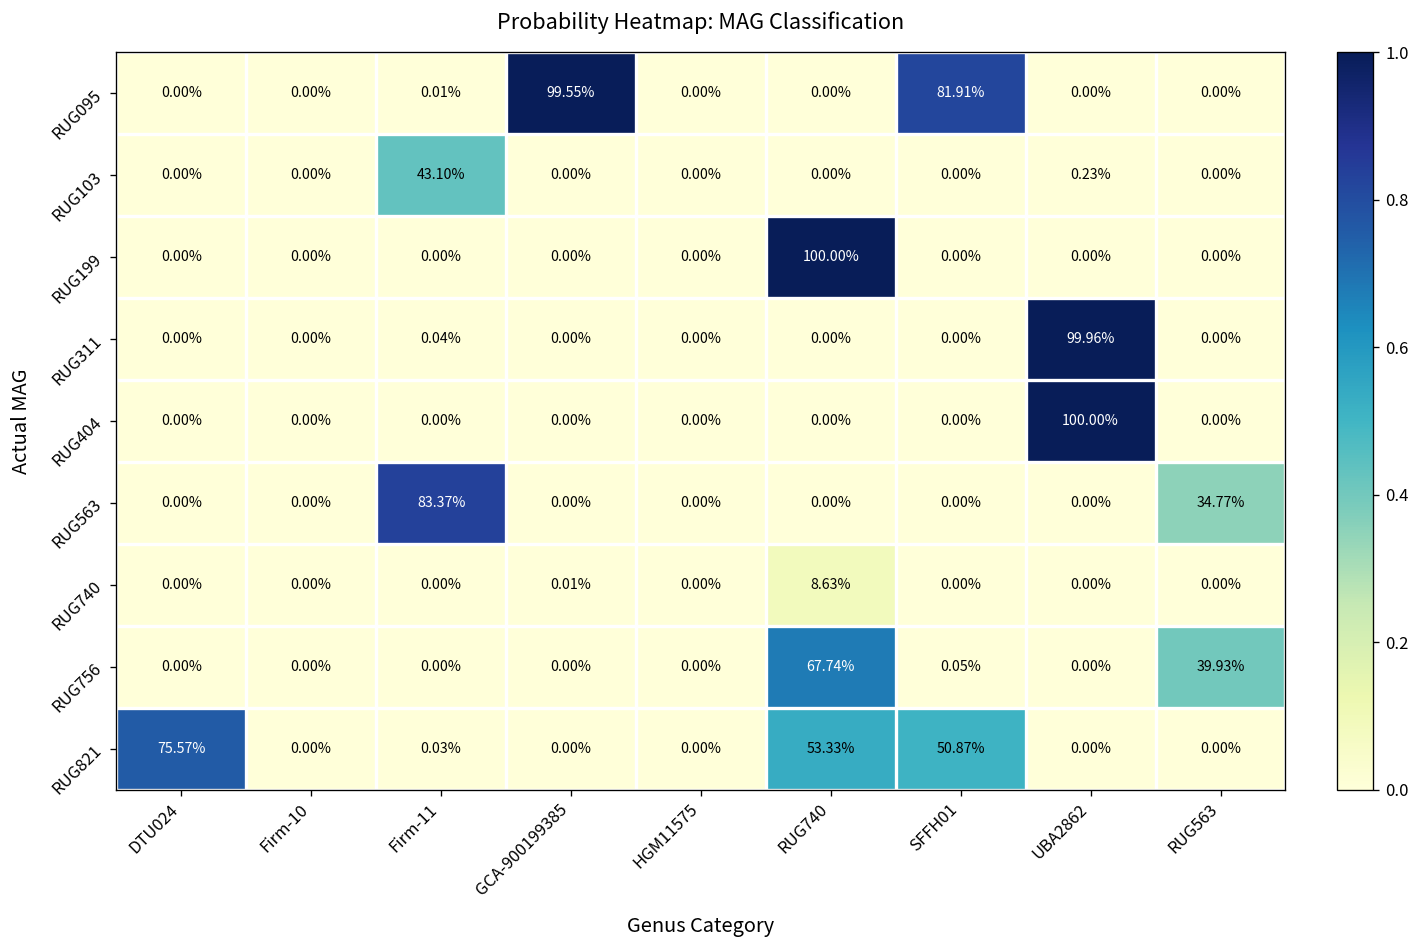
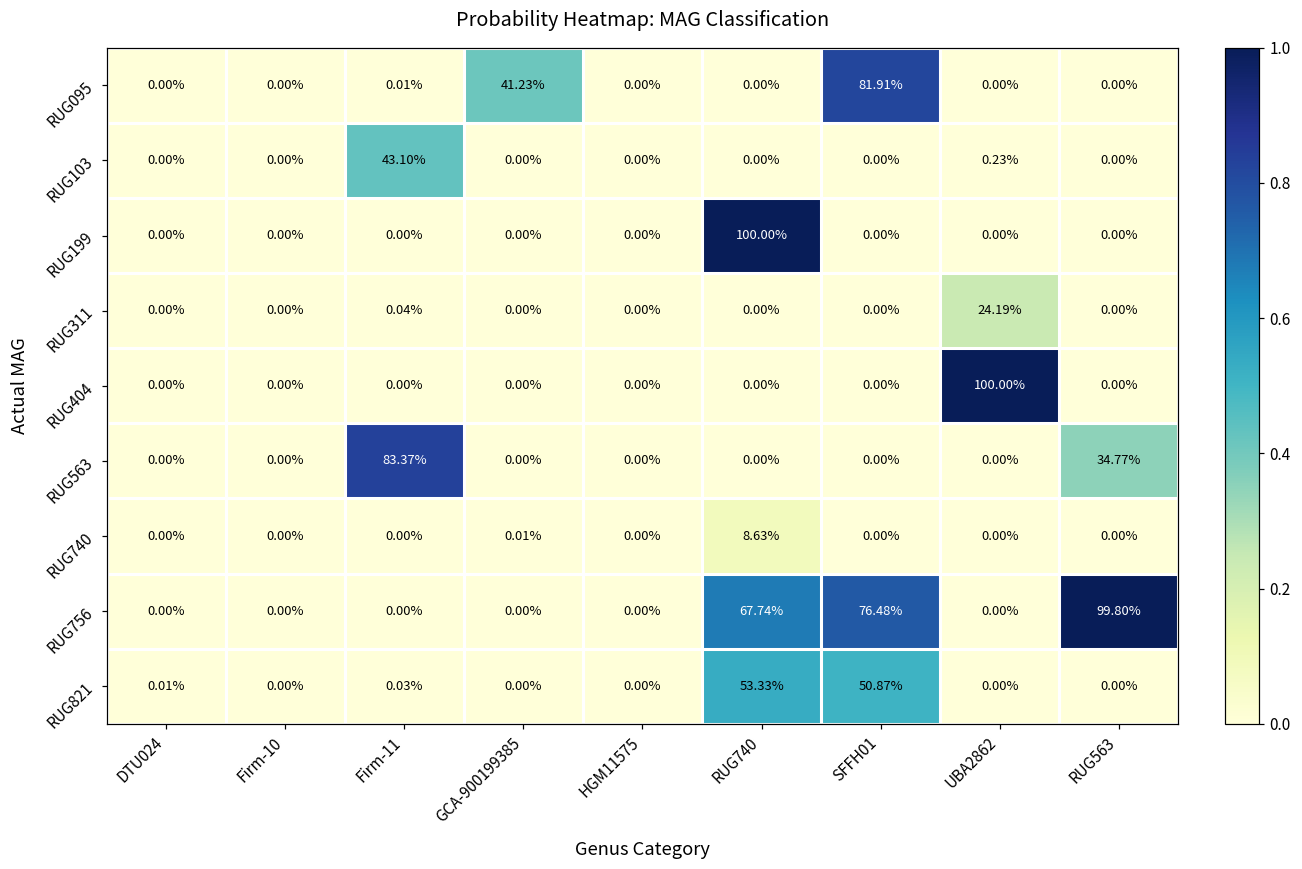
  {
    "RUG095": {
      "DTU024": "0.00%",
      "Firm-10": "0.00%",
      "Firm-11": "0.01%",
-     "GCA-900199385": "99.55%",
+     "GCA-900199385": "41.23%",
      "HGM11575": "0.00%",
      "RUG740": "0.00%",
      "SFFH01": "81.91%",
      "UBA2862": "0.00%",
      "RUG563": "0.00%"
    },
    "RUG103": {
      "DTU024": "0.00%",
      "Firm-10": "0.00%",
      "Firm-11": "43.10%",
      "GCA-900199385": "0.00%",
      "HGM11575": "0.00%",
      "RUG740": "0.00%",
      "SFFH01": "0.00%",
      "UBA2862": "0.23%",
      "RUG563": "0.00%"
    },
    "RUG199": {
      "DTU024": "0.00%",
      "Firm-10": "0.00%",
      "Firm-11": "0.00%",
      "GCA-900199385": "0.00%",
      "HGM11575": "0.00%",
      "RUG740": "100.00%",
      "SFFH01": "0.00%",
      "UBA2862": "0.00%",
      "RUG563": "0.00%"
    },
    "RUG311": {
      "DTU024": "0.00%",
      "Firm-10": "0.00%",
      "Firm-11": "0.04%",
      "GCA-900199385": "0.00%",
      "HGM11575": "0.00%",
      "RUG740": "0.00%",
      "SFFH01": "0.00%",
-     "UBA2862": "99.96%",
+     "UBA2862": "24.19%",
      "RUG563": "0.00%"
    },
    "RUG404": {
      "DTU024": "0.00%",
      "Firm-10": "0.00%",
      "Firm-11": "0.00%",
      "GCA-900199385": "0.00%",
      "HGM11575": "0.00%",
      "RUG740": "0.00%",
      "SFFH01": "0.00%",
      "UBA2862": "100.00%",
      "RUG563": "0.00%"
    },
    "RUG563": {
      "DTU024": "0.00%",
      "Firm-10": "0.00%",
      "Firm-11": "83.37%",
      "GCA-900199385": "0.00%",
      "HGM11575": "0.00%",
      "RUG740": "0.00%",
      "SFFH01": "0.00%",
      "UBA2862": "0.00%",
      "RUG563": "34.77%"
    },
    "RUG740": {
      "DTU024": "0.00%",
      "Firm-10": "0.00%",
      "Firm-11": "0.00%",
      "GCA-900199385": "0.01%",
      "HGM11575": "0.00%",
      "RUG740": "8.63%",
      "SFFH01": "0.00%",
      "UBA2862": "0.00%",
      "RUG563": "0.00%"
    },
    "RUG756": {
      "DTU024": "0.00%",
      "Firm-10": "0.00%",
      "Firm-11": "0.00%",
      "GCA-900199385": "0.00%",
      "HGM11575": "0.00%",
      "RUG740": "67.74%",
-     "SFFH01": "0.05%",
+     "SFFH01": "76.48%",
      "UBA2862": "0.00%",
-     "RUG563": "39.93%"
+     "RUG563": "99.80%"
    },
    "RUG821": {
-     "DTU024": "75.57%",
+     "DTU024": "0.01%",
      "Firm-10": "0.00%",
      "Firm-11": "0.03%",
      "GCA-900199385": "0.00%",
      "HGM11575": "0.00%",
      "RUG740": "53.33%",
      "SFFH01": "50.87%",
      "UBA2862": "0.00%",
      "RUG563": "0.00%"
    }
  }
